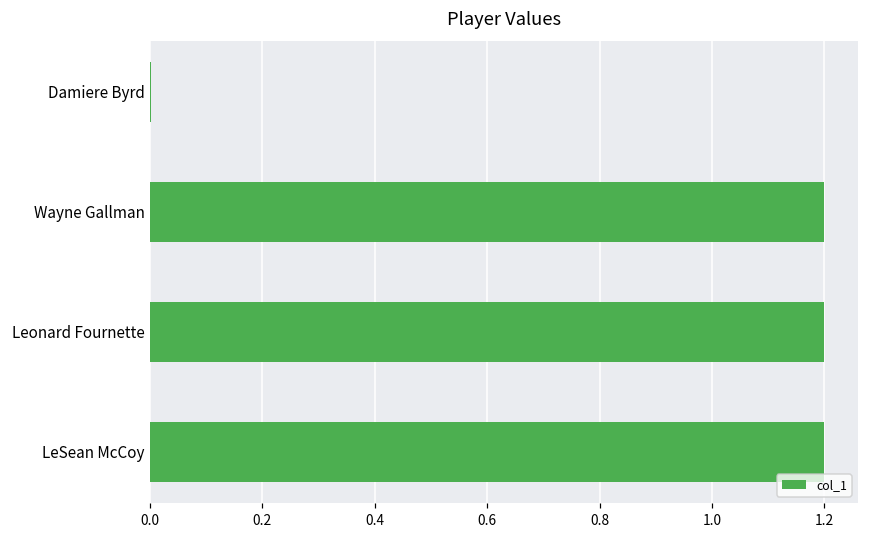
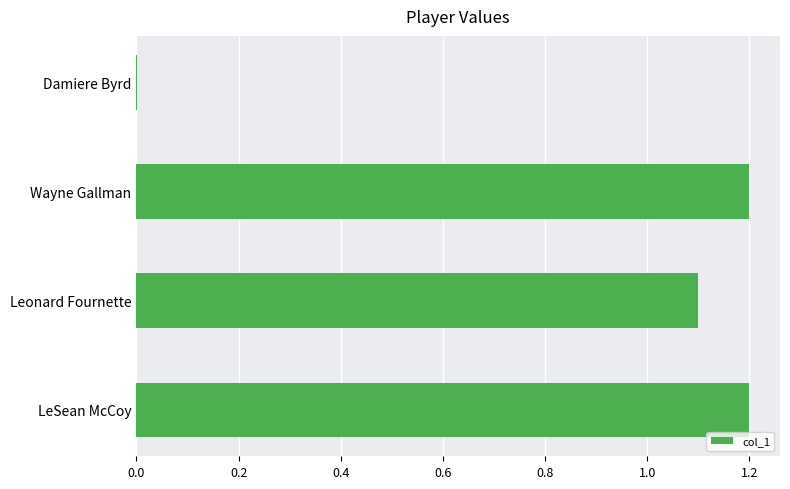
  {
    "Wayne Gallman": 1.2,
-   "Leonard Fournette": 1.2,
+   "Leonard Fournette": 1.1,
    "LeSean McCoy": 1.2
  }
